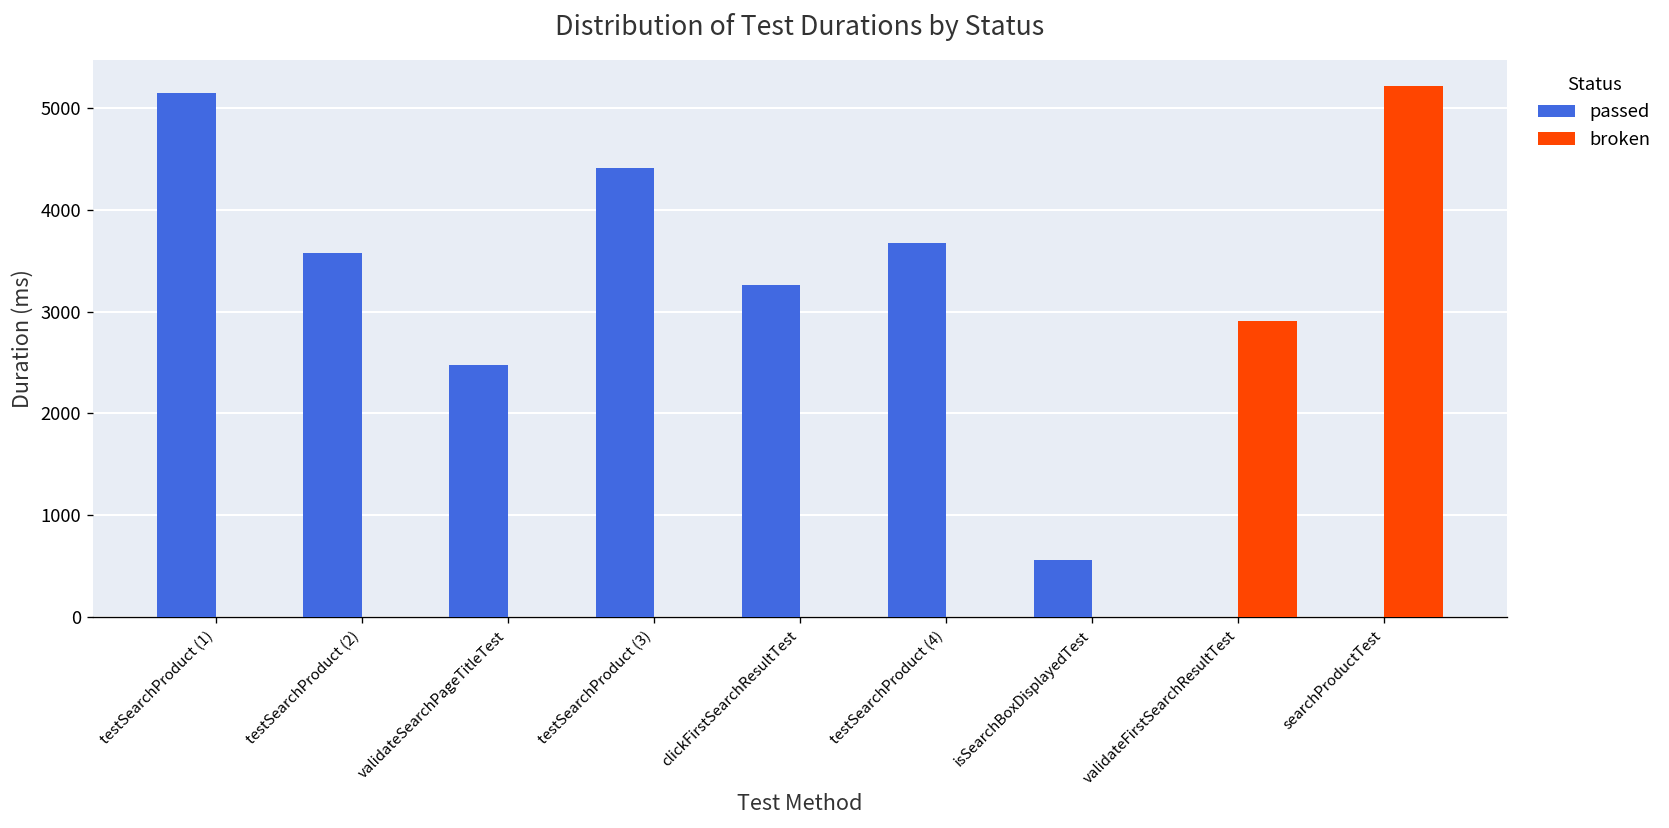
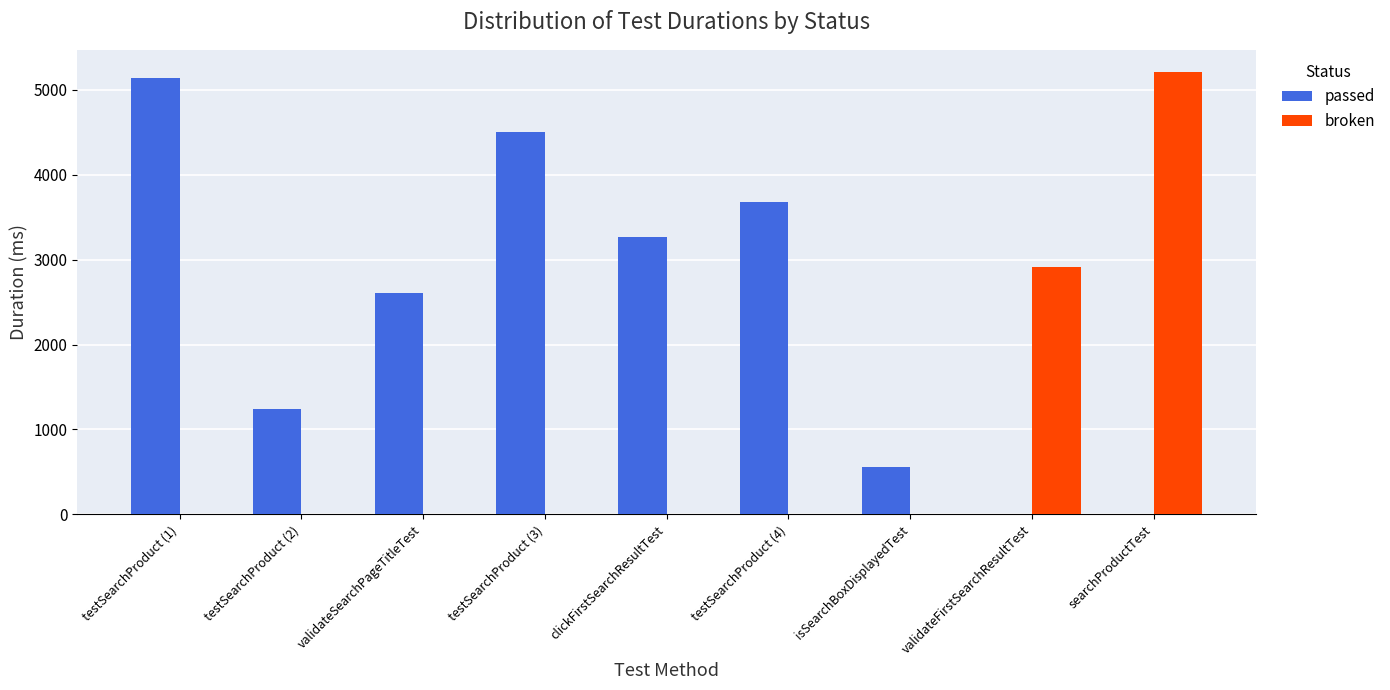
  {
    "passed": {
      "testSearchProduct (1)": 5100,
-     "testSearchProduct (2)": 3600,
-     "validateSearchPageTitleTest": 2500,
-     "testSearchProduct (3)": 4400,
+     "testSearchProduct (2)": 1200,
+     "validateSearchPageTitleTest": 2600,
+     "testSearchProduct (3)": 4500,
      "clickFirstSearchResultTest": 3300,
      "testSearchProduct (4)": 3700,
      "isSearchBoxDisplayedTest": 600,
      "validateFirstSearchResultTest": 0,
      "searchProductTest": 0
    },
    "broken": {
      "testSearchProduct (1)": 0,
      "testSearchProduct (2)": 0,
      "validateSearchPageTitleTest": 0,
      "testSearchProduct (3)": 0,
      "clickFirstSearchResultTest": 0,
      "testSearchProduct (4)": 0,
      "isSearchBoxDisplayedTest": 0,
      "validateFirstSearchResultTest": 2900,
      "searchProductTest": 5200
    }
  }
